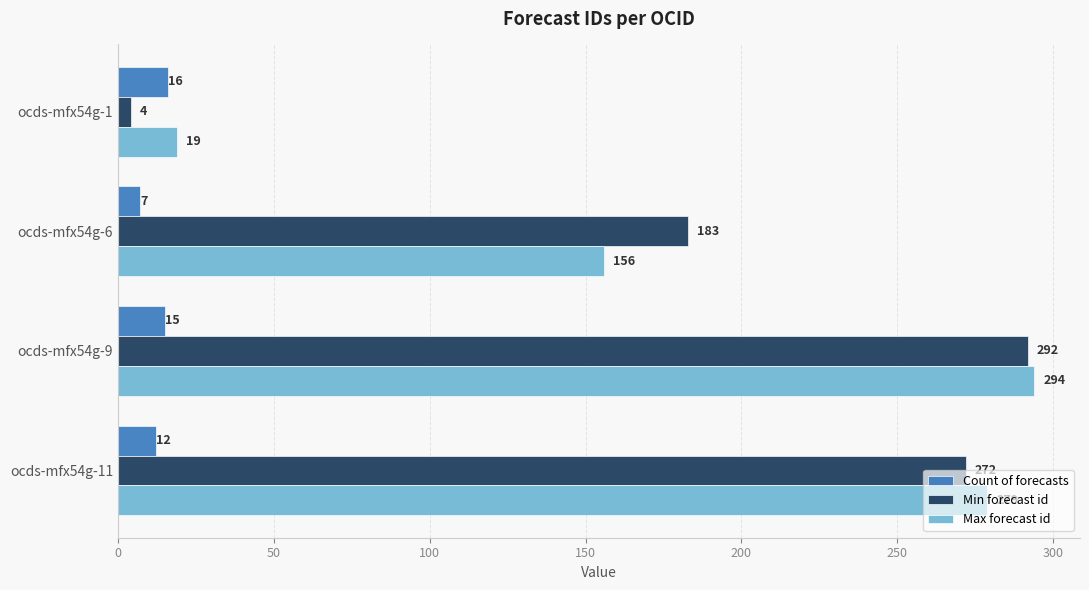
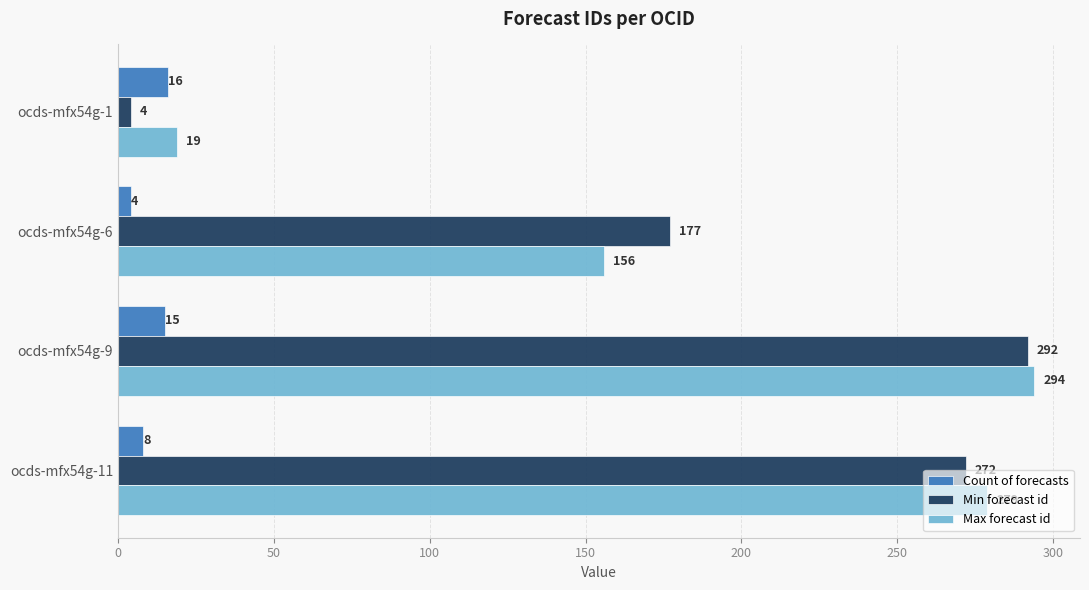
  {
    "Count of forecasts": {
      "ocds-mfx54g-1": 16,
-     "ocds-mfx54g-6": 7,
+     "ocds-mfx54g-6": 4,
      "ocds-mfx54g-9": 15,
-     "ocds-mfx54g-11": 12
+     "ocds-mfx54g-11": 8
    },
    "Min forecast id": {
      "ocds-mfx54g-1": 4,
-     "ocds-mfx54g-6": 183,
+     "ocds-mfx54g-6": 177,
      "ocds-mfx54g-9": 292
    },
    "Max forecast id": {
      "ocds-mfx54g-1": 19,
      "ocds-mfx54g-6": 156,
      "ocds-mfx54g-9": 294
    }
  }
